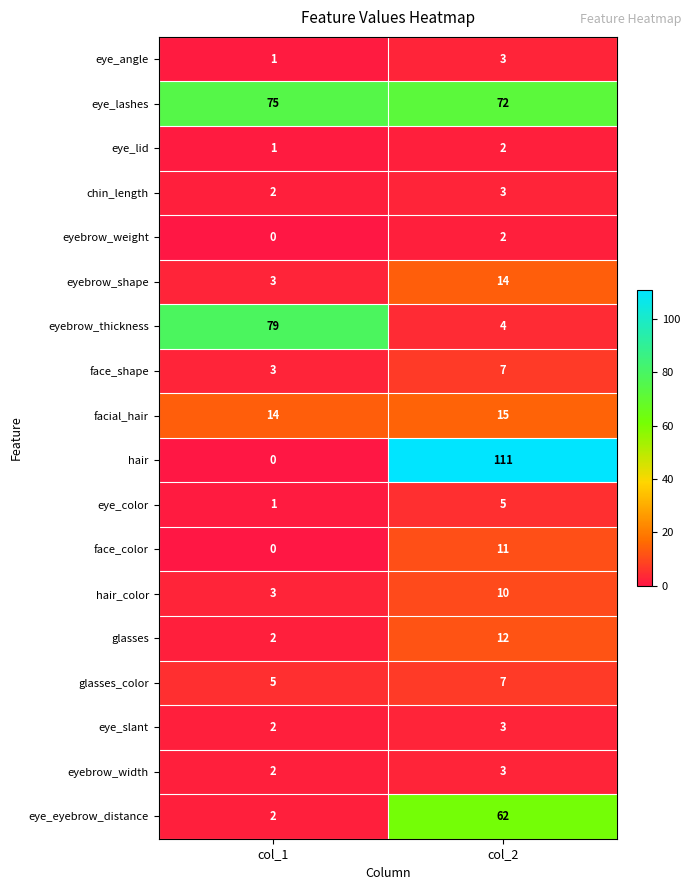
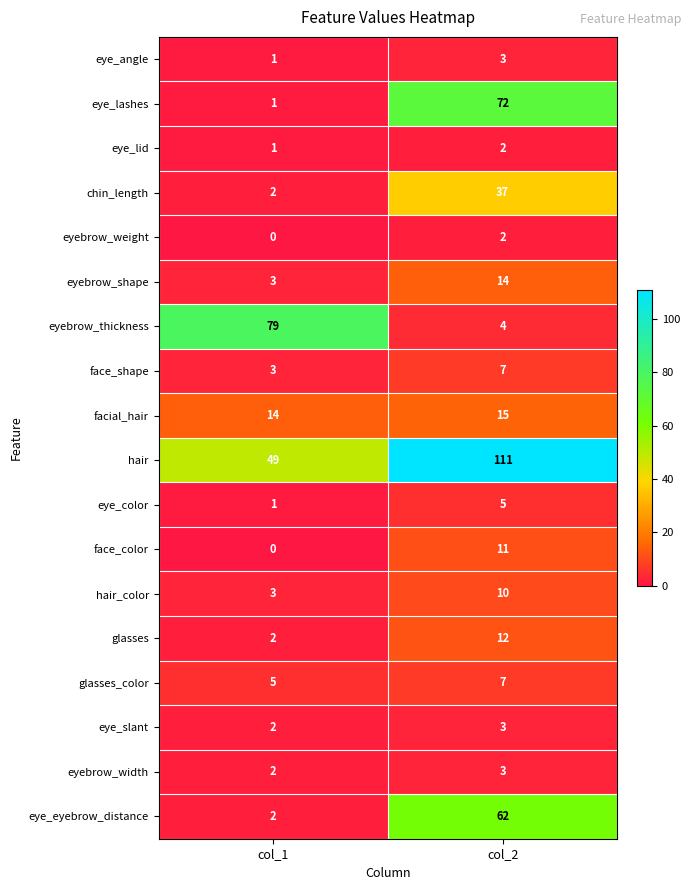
  {
    "eye_angle": {
      "col_1": 1,
      "col_2": 3
    },
    "eye_lashes": {
-     "col_1": 75,
+     "col_1": 1,
      "col_2": 72
    },
    "eye_lid": {
      "col_1": 1,
      "col_2": 2
    },
    "chin_length": {
      "col_1": 2,
-     "col_2": 3
+     "col_2": 37
    },
    "eyebrow_weight": {
      "col_1": 0,
      "col_2": 2
    },
    "eyebrow_shape": {
      "col_1": 3,
      "col_2": 14
    },
    "eyebrow_thickness": {
      "col_1": 79,
      "col_2": 4
    },
    "face_shape": {
      "col_1": 3,
      "col_2": 7
    },
    "facial_hair": {
      "col_1": 14,
      "col_2": 15
    },
    "hair": {
-     "col_1": 0,
+     "col_1": 49,
      "col_2": 111
    },
    "eye_color": {
      "col_1": 1,
      "col_2": 5
    },
    "face_color": {
      "col_1": 0,
      "col_2": 11
    },
    "hair_color": {
      "col_1": 3,
      "col_2": 10
    },
    "glasses": {
      "col_1": 2,
      "col_2": 12
    },
    "glasses_color": {
      "col_1": 5,
      "col_2": 7
    },
    "eye_slant": {
      "col_1": 2,
      "col_2": 3
    },
    "eyebrow_width": {
      "col_1": 2,
      "col_2": 3
    },
    "eye_eyebrow_distance": {
      "col_1": 2,
      "col_2": 62
    }
  }
